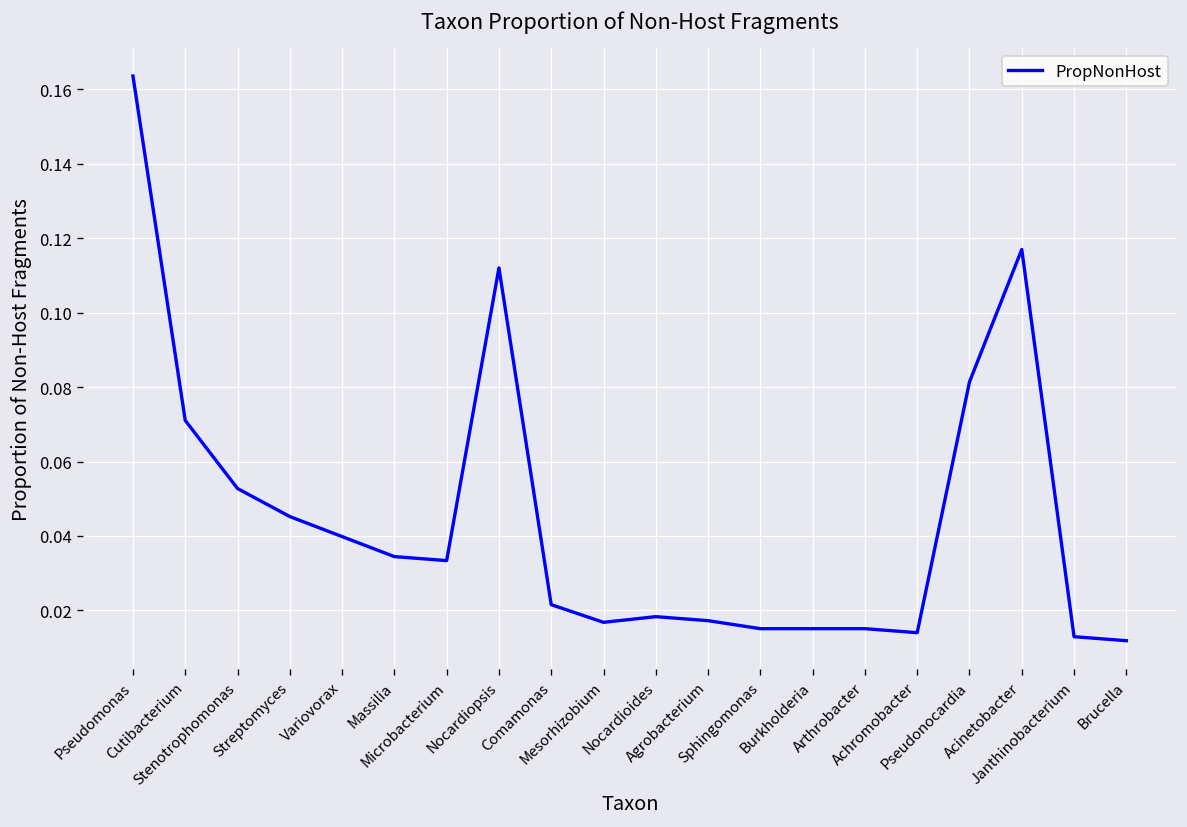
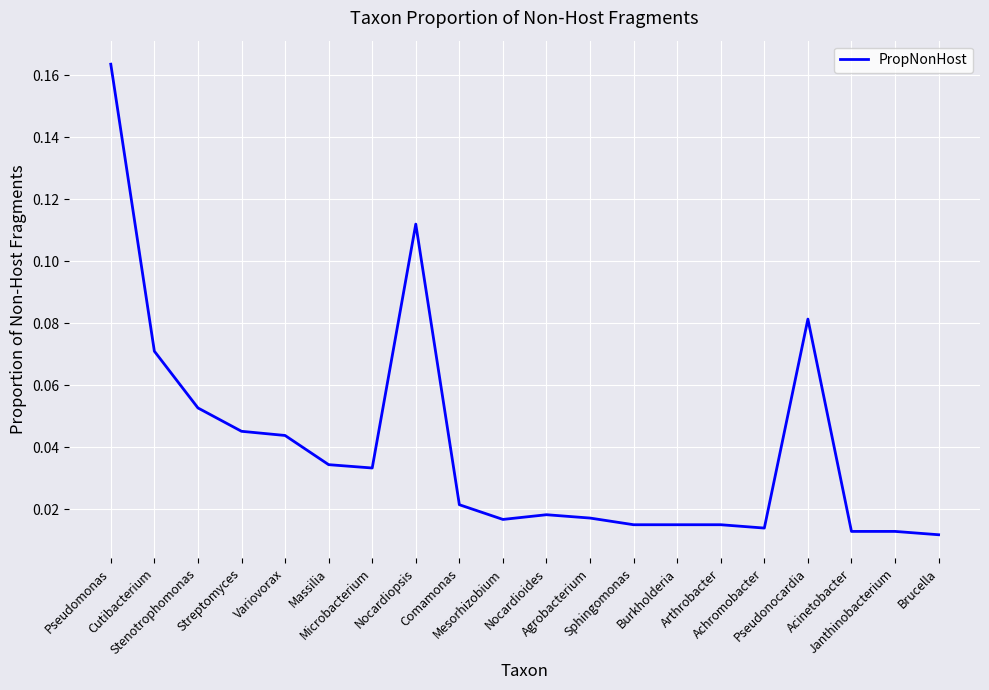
  {
    "Pseudomonas": 0.164,
    "Cutibacterium": 0.071,
    "Stenotrophomonas": 0.053,
    "Streptomyces": 0.045,
-   "Variovorax": 0.040,
+   "Variovorax": 0.044,
    "Massilia": 0.034,
    "Microbacterium": 0.033,
    "Nocardiopsis": 0.112,
    "Comamonas": 0.022,
    "Mesorhizobium": 0.017,
    "Nocardioides": 0.018,
    "Agrobacterium": 0.017,
    "Sphingomonas": 0.015,
    "Burkholderia": 0.015,
    "Arthrobacter": 0.015,
    "Achromobacter": 0.014,
    "Pseudonocardia": 0.081,
-   "Acinetobacter": 0.117,
+   "Acinetobacter": 0.013,
    "Janthinobacterium": 0.013,
    "Brucella": 0.012
  }
